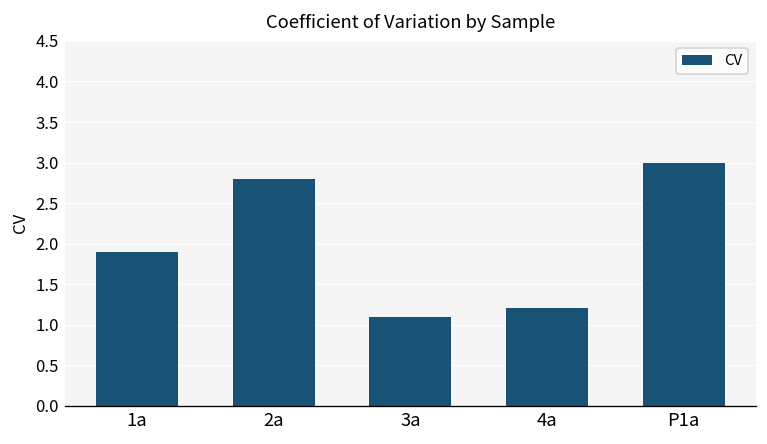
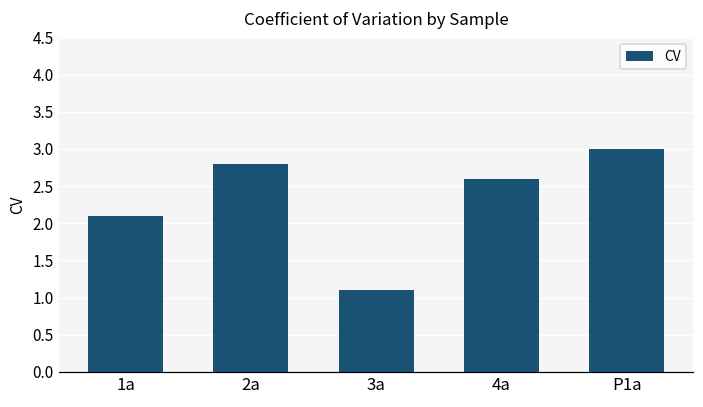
  {
-   "1a": 1.9,
+   "1a": 2.1,
    "2a": 2.8,
    "3a": 1.1,
-   "4a": 1.2,
+   "4a": 2.6,
    "P1a": 3.0
  }
